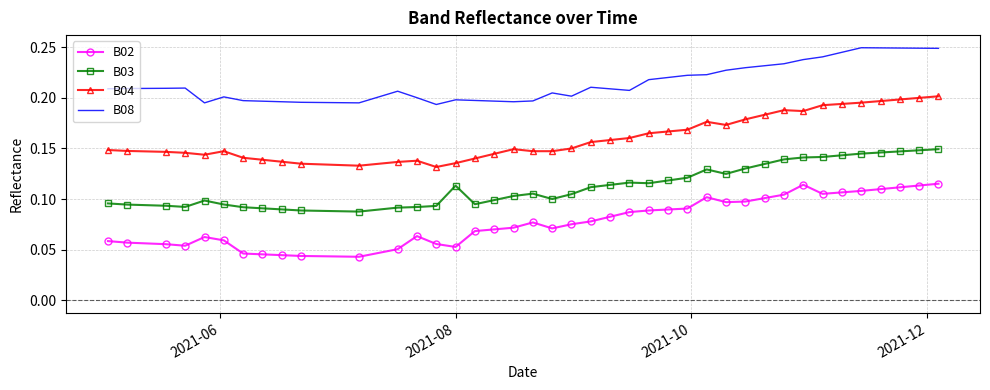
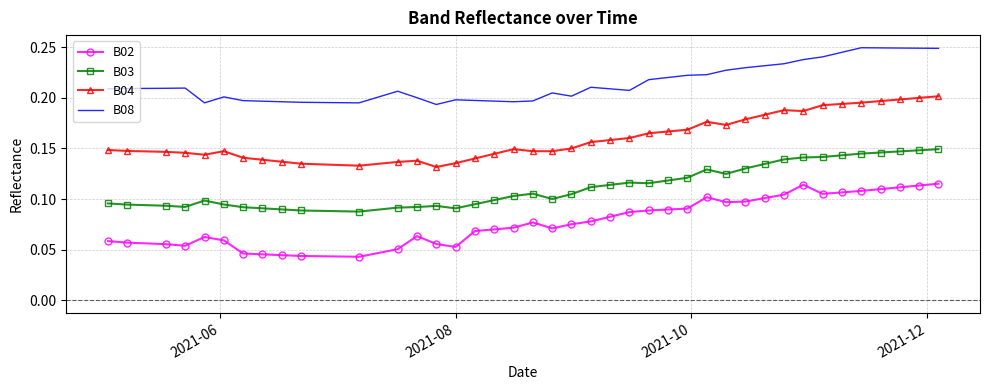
  {
    "B02": {
      "2021-08": 0.053
    },
    "B03": {
-     "2021-08": 0.113
+     "2021-08": 0.091
    },
    "B04": {
      "2021-08": 0.135
    },
    "B08": {
      "2021-08": 0.198
    }
  }
